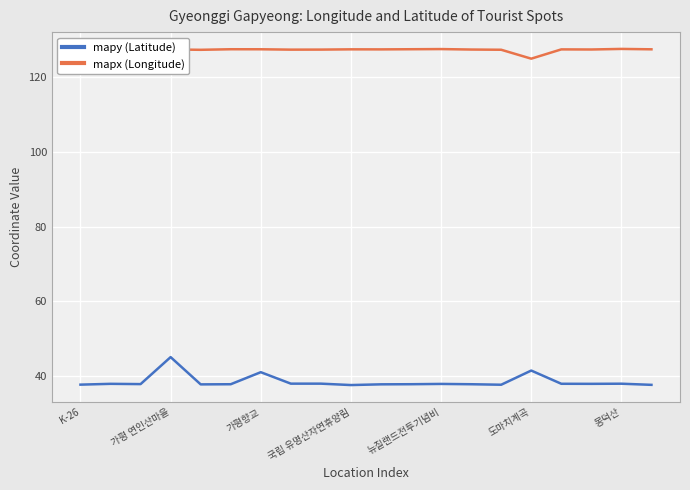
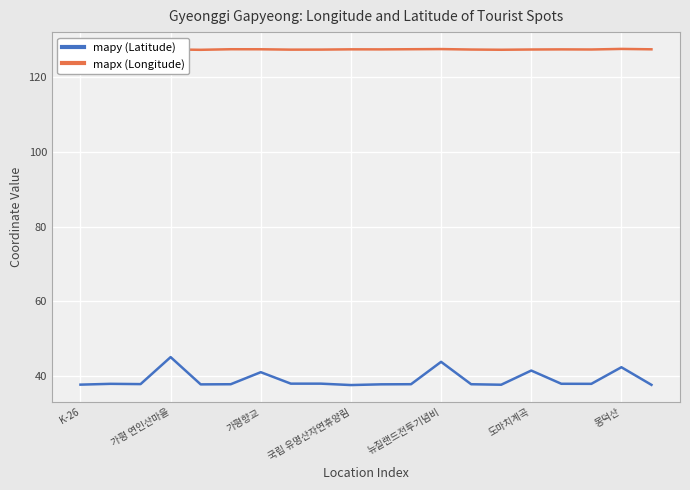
  {
    "mapy (Latitude)": {
      "K-26": 38,
      "가평 연인산마을": 45,
      "가평향교": 41,
      "국립 유명산자연휴양림": 38,
-     "뉴질랜드전투기념비": 38,
+     "뉴질랜드전투기념비": 44,
      "도마치계곡": 41,
-     "몽덕산": 38
+     "몽덕산": 42
    },
    "mapx (Longitude)": {
      "가평향교": 128,
      "국립 유명산자연휴양림": 127,
      "뉴질랜드전투기념비": 128,
-     "도마치계곡": 125,
+     "도마치계곡": 127,
      "몽덕산": 128
    }
  }
